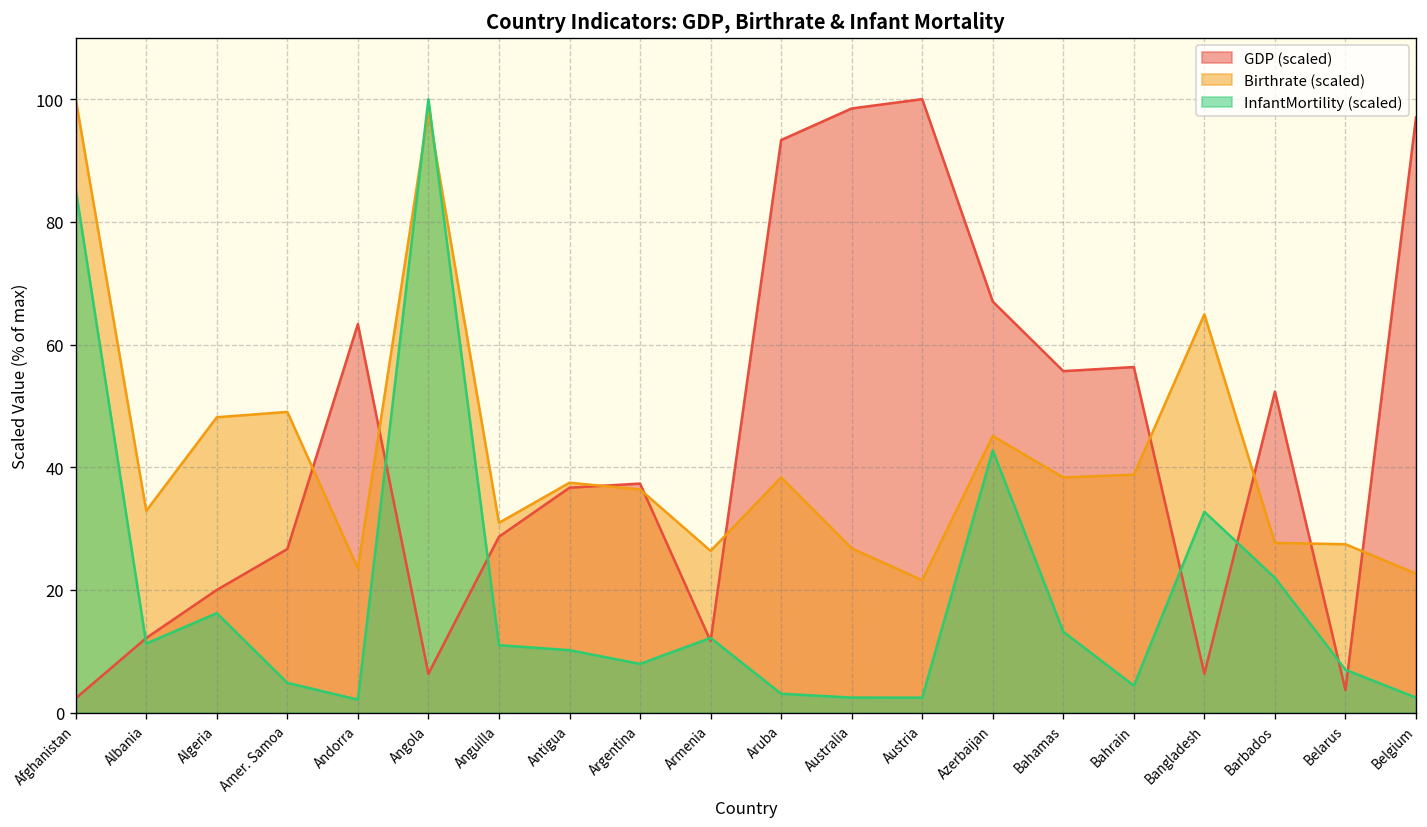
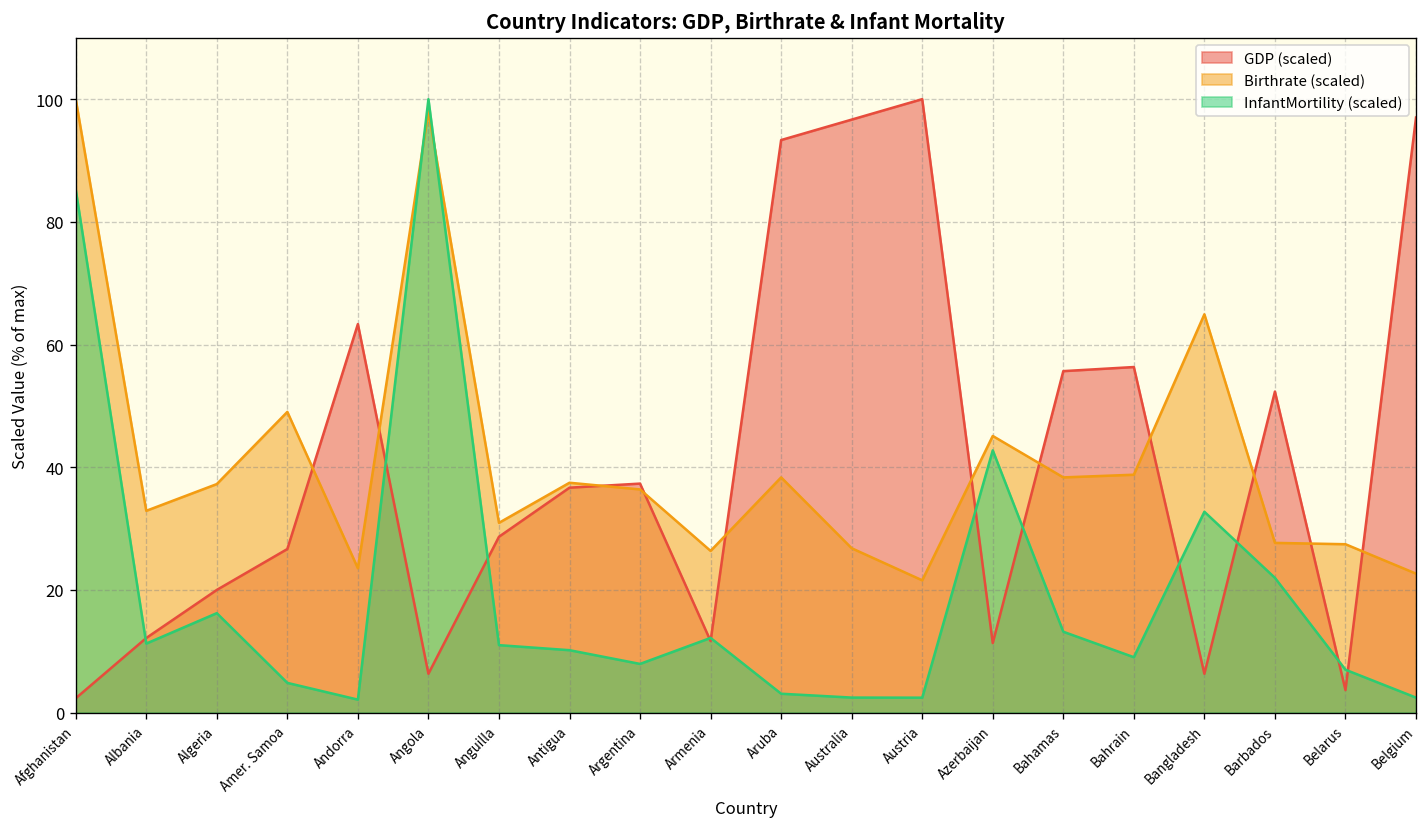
  {
    "GDP (scaled)": {
      "Afghanistan": 2,
      "Albania": 12,
      "Algeria": 20,
      "Amer. Samoa": 27,
      "Andorra": 63,
      "Angola": 6,
      "Anguilla": 29,
      "Antigua": 37,
      "Argentina": 37,
      "Armenia": 12,
      "Aruba": 93,
-     "Australia": 98,
+     "Australia": 97,
      "Austria": 100,
-     "Azerbaijan": 67,
+     "Azerbaijan": 11,
      "Bahamas": 56,
      "Bahrain": 56,
      "Bangladesh": 6,
      "Barbados": 52,
      "Belarus": 4,
      "Belgium": 97
    },
    "Birthrate (scaled)": {
      "Afghanistan": 100,
      "Albania": 33,
-     "Algeria": 48,
+     "Algeria": 37,
      "Amer. Samoa": 49,
      "Andorra": 24,
      "Angola": 98,
      "Anguilla": 31,
      "Antigua": 37,
      "Argentina": 36,
      "Armenia": 26,
      "Aruba": 38,
      "Australia": 27,
      "Austria": 22,
      "Azerbaijan": 45,
      "Bahamas": 38,
      "Bahrain": 39,
      "Bangladesh": 65,
      "Barbados": 28,
      "Belarus": 27,
      "Belgium": 23
    },
    "InfantMortility (scaled)": {
      "Afghanistan": 85,
      "Albania": 11,
      "Algeria": 16,
      "Amer. Samoa": 5,
      "Andorra": 2,
      "Angola": 100,
      "Anguilla": 11,
      "Antigua": 10,
      "Argentina": 8,
      "Armenia": 12,
      "Aruba": 3,
      "Australia": 2,
      "Austria": 2,
      "Azerbaijan": 43,
      "Bahamas": 13,
-     "Bahrain": 4,
+     "Bahrain": 9,
      "Bangladesh": 33,
      "Barbados": 22,
      "Belarus": 7,
      "Belgium": 2
    }
  }
